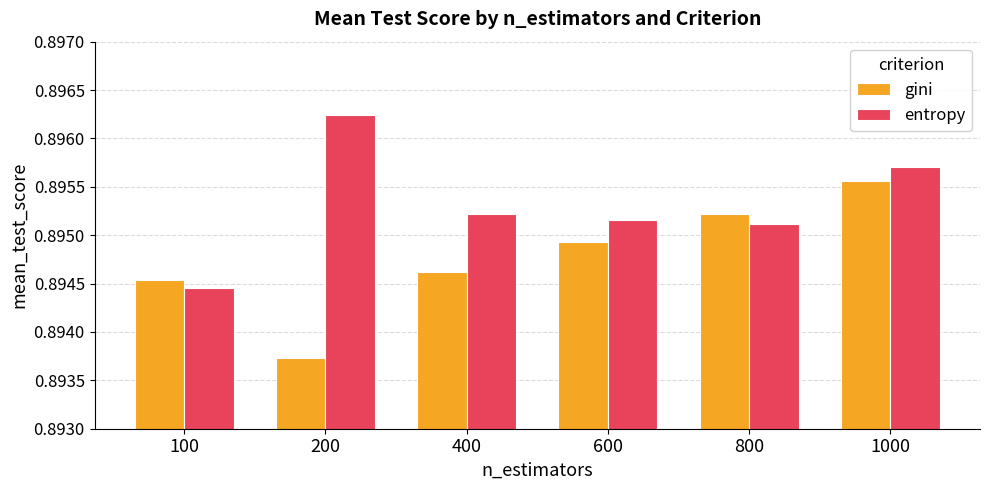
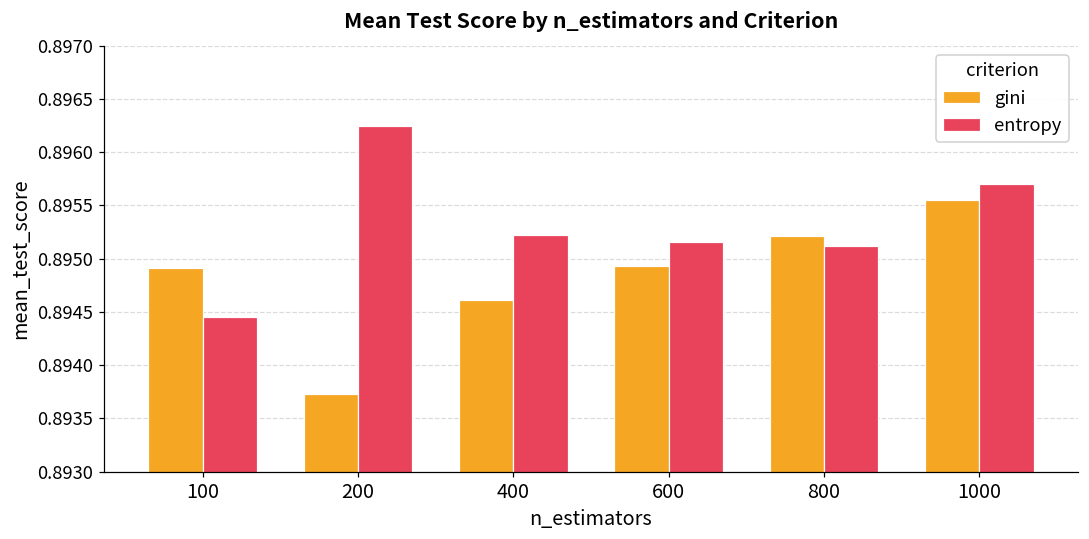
  {
    "gini": {
-     "100": 0.8945,
+     "100": 0.8949,
      "200": 0.8937,
      "400": 0.8946,
      "600": 0.8949,
      "800": 0.8952,
      "1000": 0.8956
    },
    "entropy": {
      "100": 0.8945,
      "200": 0.8962,
      "400": 0.8952,
      "600": 0.8952,
      "800": 0.8951,
      "1000": 0.8957
    }
  }
